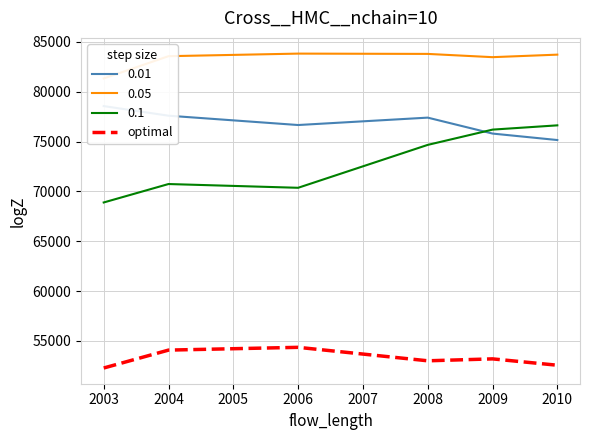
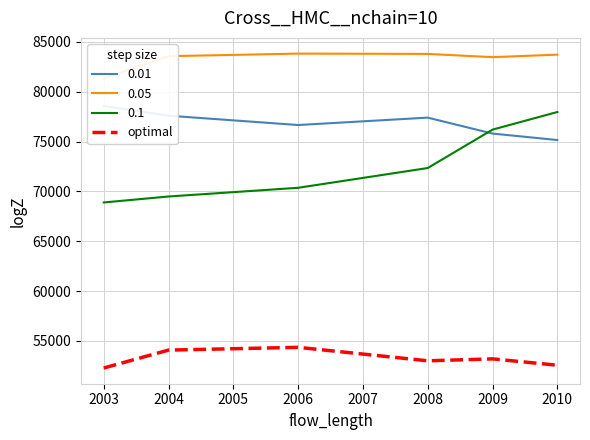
  {
    "0.01": {
      "2006": 77000,
      "2008": 77000,
      "2009": 76000,
      "2010": 75000
    },
    "0.05": {
      "2006": 84000,
      "2008": 84000,
      "2009": 83000,
      "2010": 84000
    },
    "0.1": {
      "2003": 69000,
-     "2004": 71000,
+     "2004": 69000,
      "2006": 70000,
-     "2008": 75000,
+     "2008": 72000,
      "2009": 76000,
-     "2010": 77000
+     "2010": 78000
    },
    "optimal": {
      "2003": 52000,
      "2004": 54000,
      "2006": 54000,
      "2008": 53000,
      "2009": 53000,
      "2010": 53000
    }
  }
